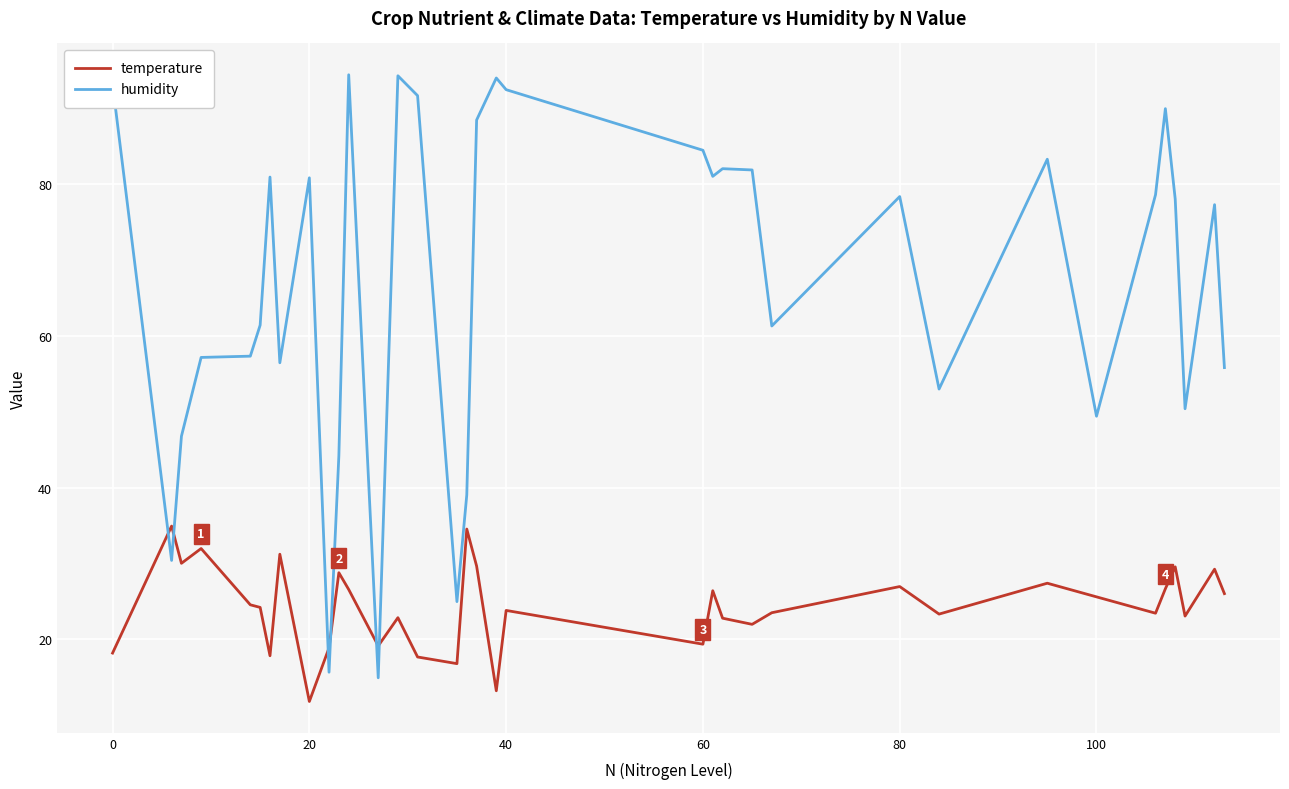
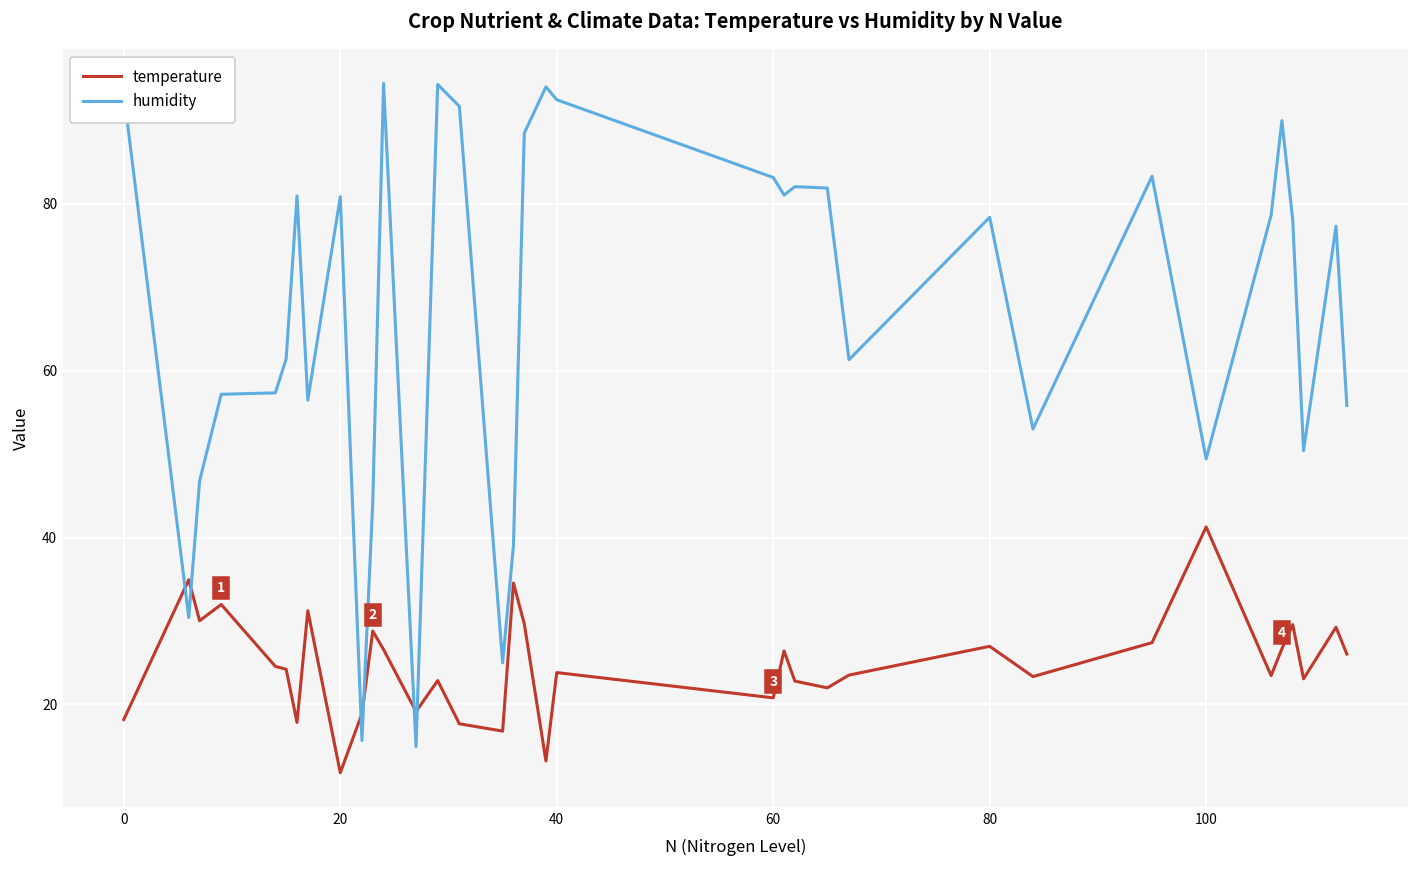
  {
    "temperature": {
      "0": 18,
      "20": 12,
      "40": 24,
-     "60": 19,
+     "60": 21,
      "80": 27,
-     "100": 26
+     "100": 41
    },
    "humidity": {
      "20": 81,
      "40": 92,
-     "60": 84,
+     "60": 83,
      "80": 78,
      "100": 49
    }
  }
